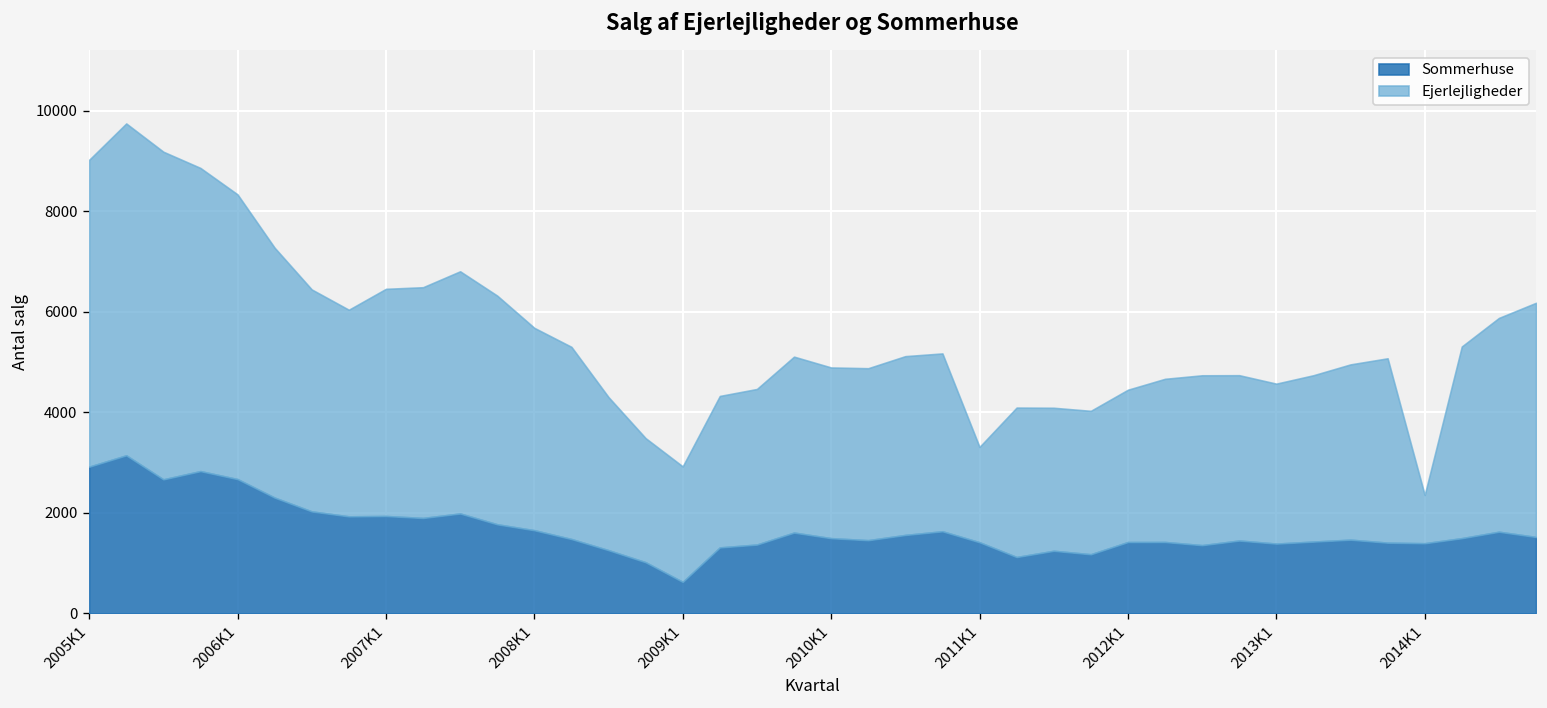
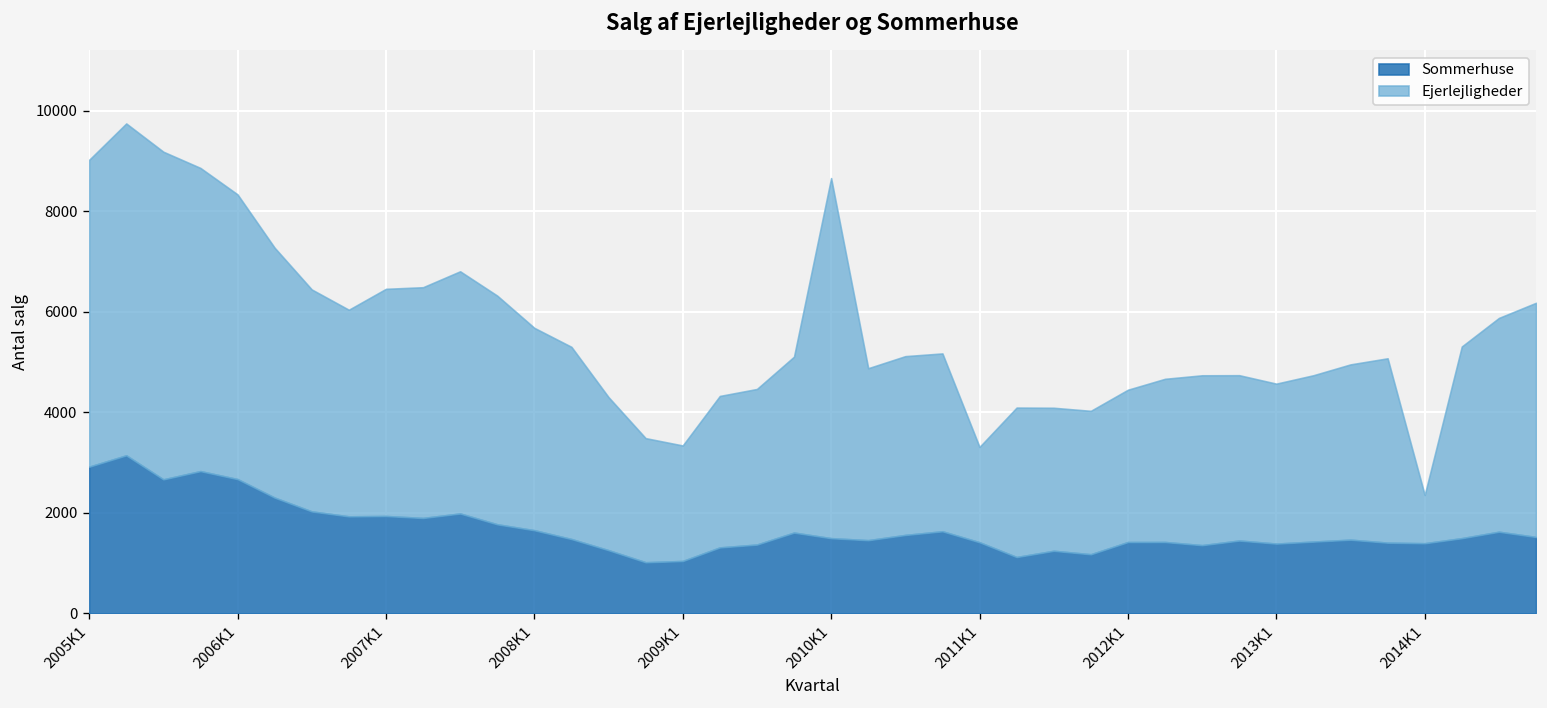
  {
    "Sommerhuse": {
      "2005K1": 2900,
      "2006K1": 2700,
      "2007K1": 1900,
      "2008K1": 1700,
-     "2009K1": 600,
+     "2009K1": 1000,
      "2010K1": 1500,
      "2011K1": 1400,
      "2012K1": 1400,
      "2013K1": 1400,
      "2014K1": 1400
    },
    "Ejerlejligheder": {
      "2005K1": 6100,
      "2006K1": 5700,
      "2007K1": 4500,
      "2008K1": 4000,
      "2009K1": 2300,
-     "2010K1": 3400,
+     "2010K1": 7200,
      "2011K1": 1900,
      "2012K1": 3000,
      "2013K1": 3200,
      "2014K1": 1000
    }
  }
